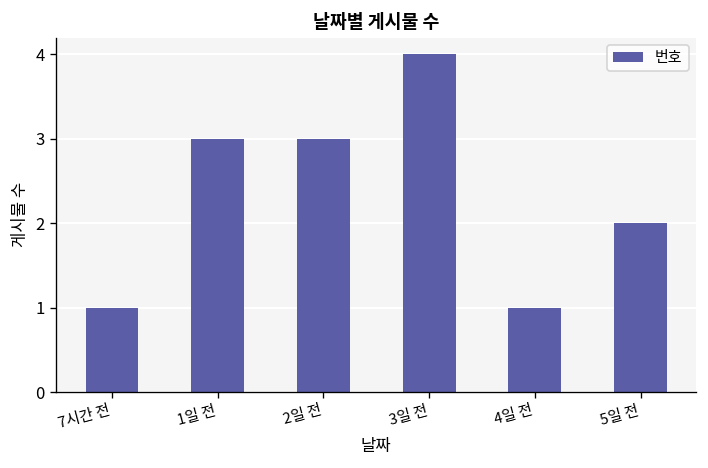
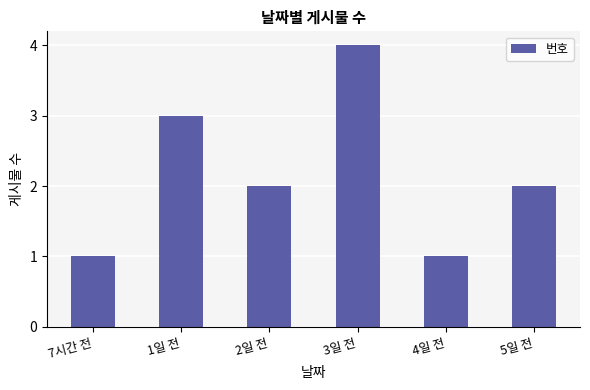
  {
    "7시간 전": 1,
    "1일 전": 3,
-   "2일 전": 3,
+   "2일 전": 2,
    "3일 전": 4,
    "4일 전": 1,
    "5일 전": 2
  }
